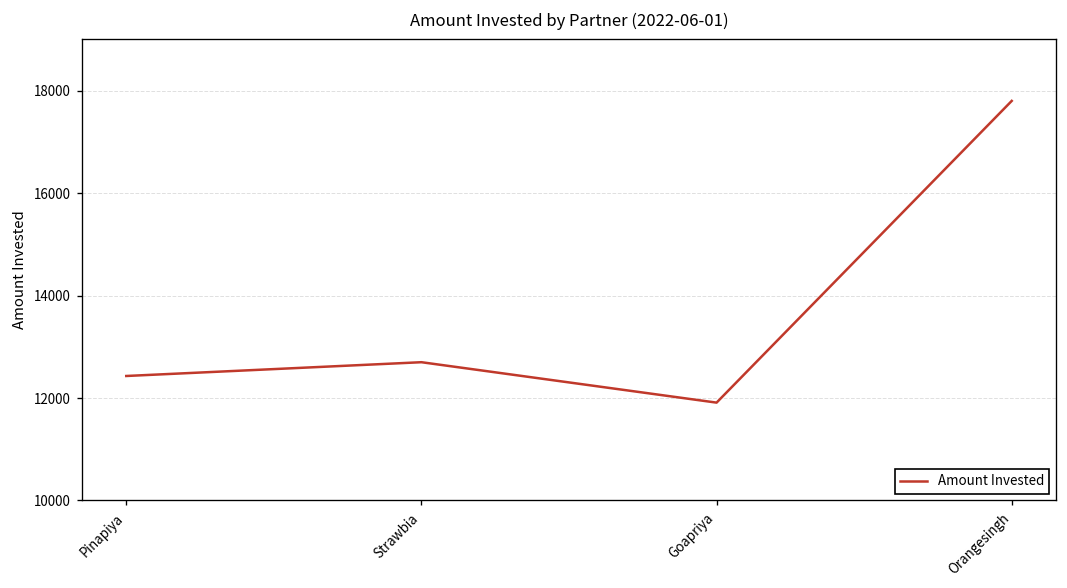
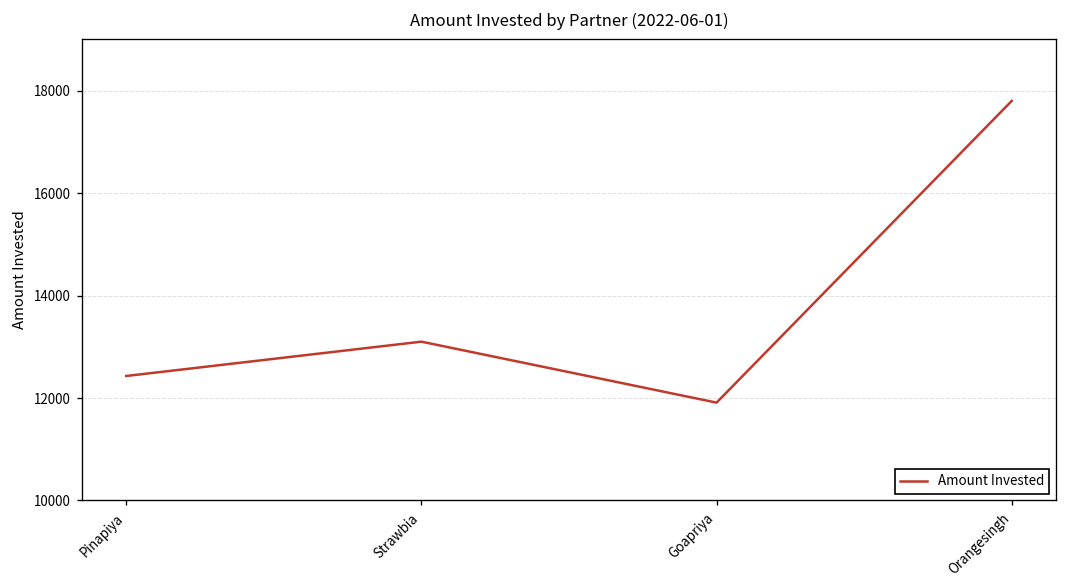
  {
    "Pinapiya": 12400,
-   "Strawbia": 12700,
+   "Strawbia": 13100,
    "Goapriya": 11900,
    "Orangesingh": 17800
  }
